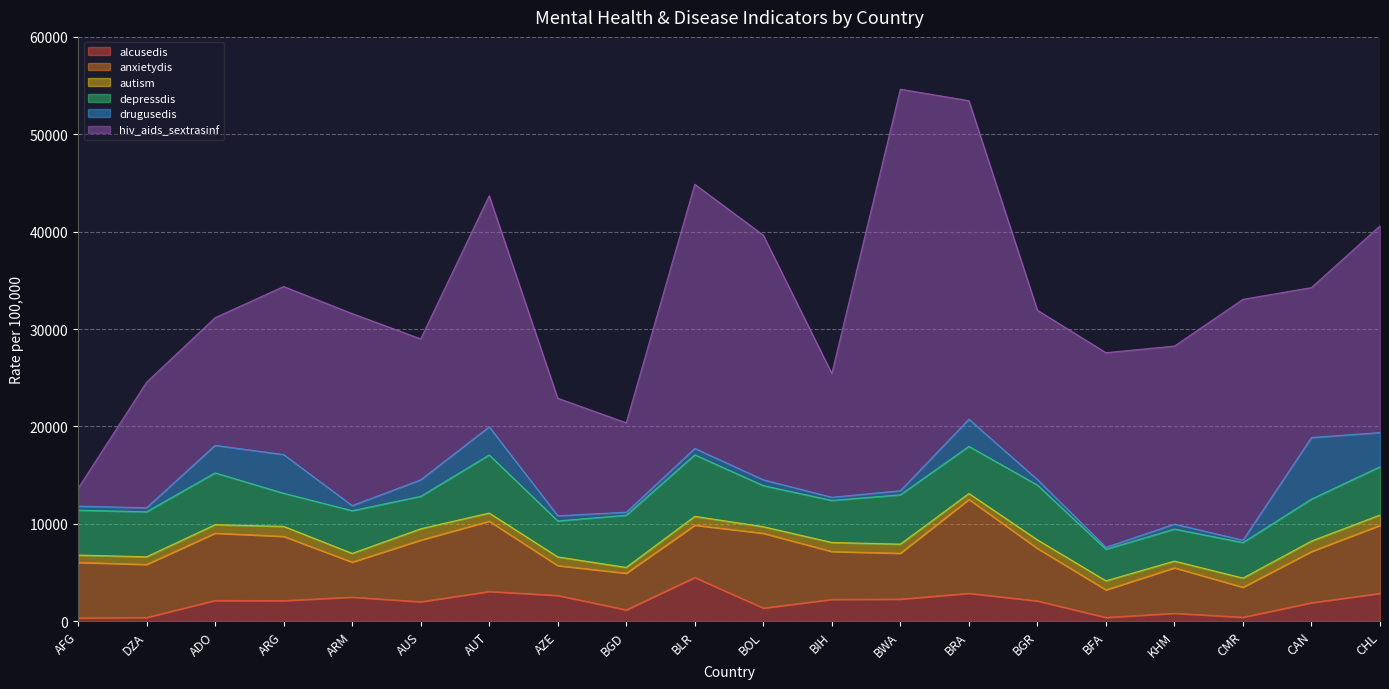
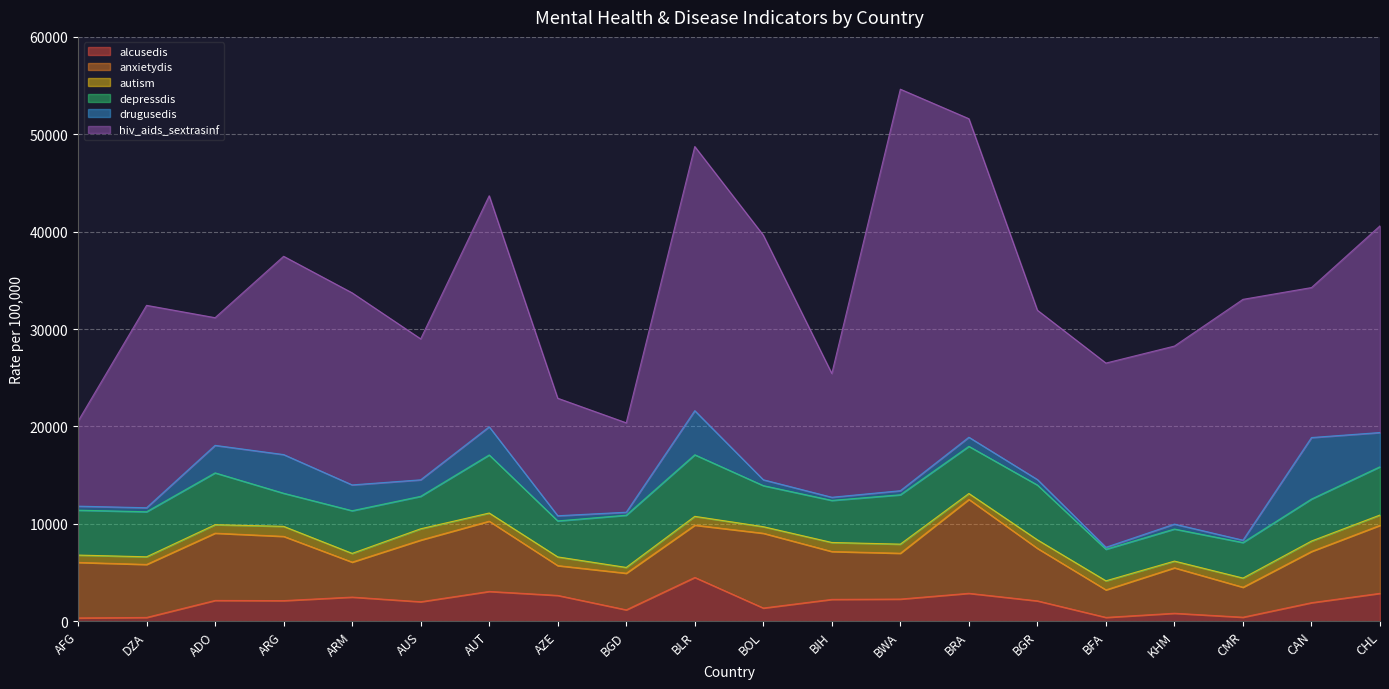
  {
    "depressdis": {
      "AFG": 5000,
      "DZA": 5000,
      "ADO": 5000,
      "ARG": 3000,
      "ARM": 4000,
      "AUS": 3000,
      "AUT": 6000,
      "AZE": 4000,
      "BGD": 5000,
      "BLR": 6000,
      "BOL": 4000,
      "BIH": 4000,
      "BWA": 5000,
      "BRA": 5000,
      "BGR": 6000,
      "KHM": 3000,
      "CAN": 4000,
      "CHL": 5000
    },
    "drugusedis": {
      "AFG": 0,
      "DZA": 0,
      "ADO": 3000,
      "ARG": 4000,
-     "ARM": 1000,
+     "ARM": 3000,
      "AUS": 2000,
      "AUT": 3000,
      "AZE": 1000,
      "BGD": 0,
-     "BLR": 1000,
+     "BLR": 5000,
      "BOL": 1000,
      "BIH": 0,
      "BWA": 0,
-     "BRA": 3000,
+     "BRA": 1000,
      "BGR": 1000,
      "KHM": 1000,
      "CAN": 6000,
      "CHL": 4000
    },
    "hiv_aids_sextrasinf": {
-     "AFG": 2000,
-     "DZA": 13000,
+     "AFG": 9000,
+     "DZA": 21000,
      "ADO": 13000,
-     "ARG": 17000,
+     "ARG": 20000,
      "ARM": 20000,
      "AUS": 14000,
      "AUT": 24000,
      "AZE": 12000,
      "BGD": 9000,
      "BLR": 27000,
      "BOL": 25000,
      "BIH": 13000,
      "BWA": 41000,
      "BRA": 33000,
      "BGR": 17000,
-     "BFA": 20000,
+     "BFA": 19000,
      "KHM": 18000,
      "CMR": 25000,
      "CAN": 15000,
      "CHL": 21000
    }
  }
